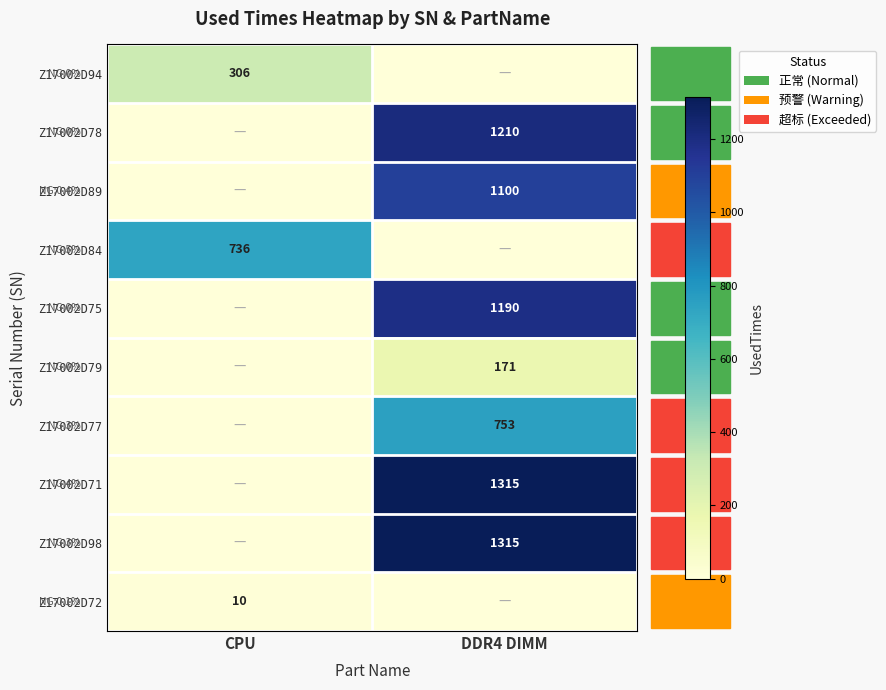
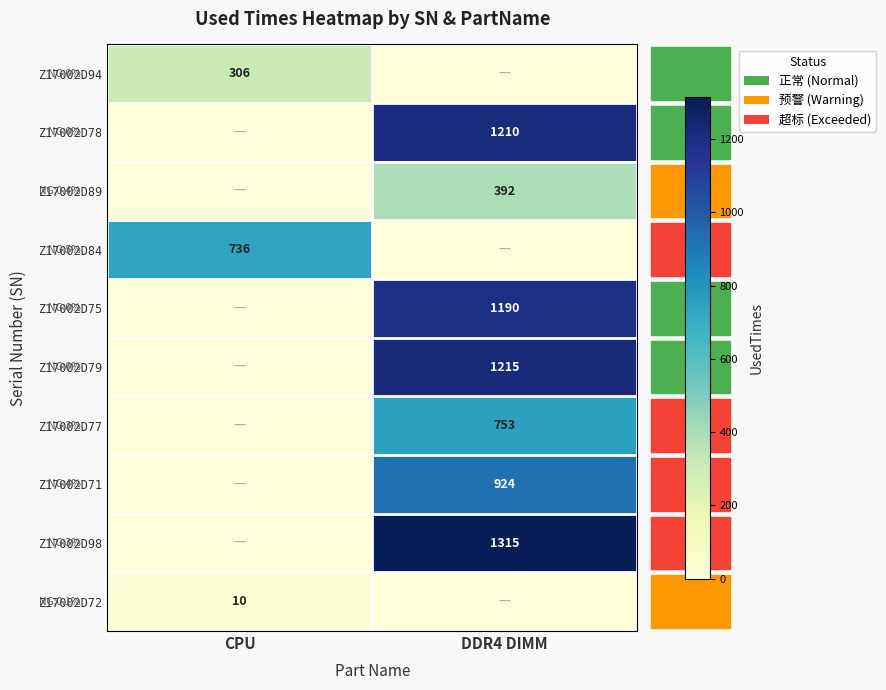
  {
    "Z17002D94": {
      "CPU": 306
    },
    "Z17002D78": {
      "DDR4 DIMM": 1210
    },
    "Z17002D89": {
-     "DDR4 DIMM": 1100
+     "DDR4 DIMM": 392
    },
    "Z17002D84": {
      "CPU": 736
    },
    "Z17002D75": {
      "DDR4 DIMM": 1190
    },
    "Z17002D79": {
-     "DDR4 DIMM": 171
+     "DDR4 DIMM": 1215
    },
    "Z17002D77": {
      "DDR4 DIMM": 753
    },
    "Z17002D71": {
-     "DDR4 DIMM": 1315
+     "DDR4 DIMM": 924
    },
    "Z17002D98": {
      "DDR4 DIMM": 1315
    },
    "Z17002D72": {
      "CPU": 10
    }
  }
